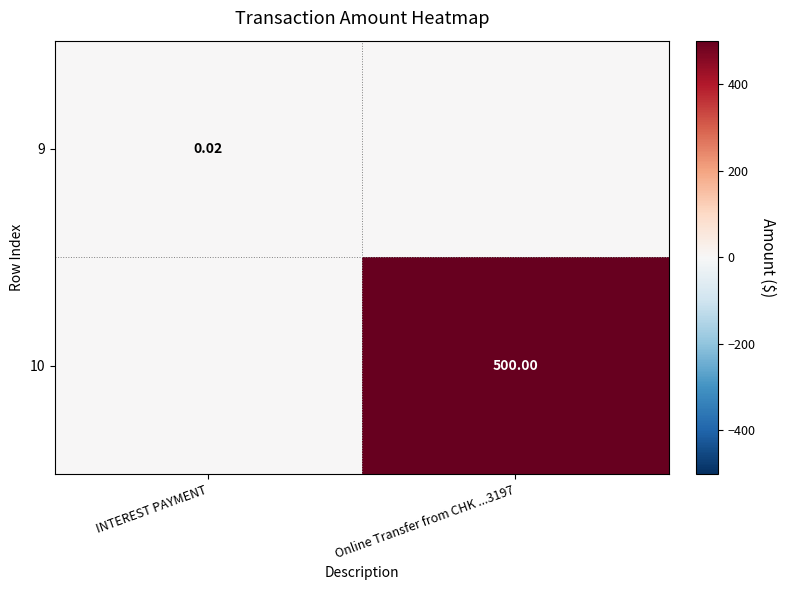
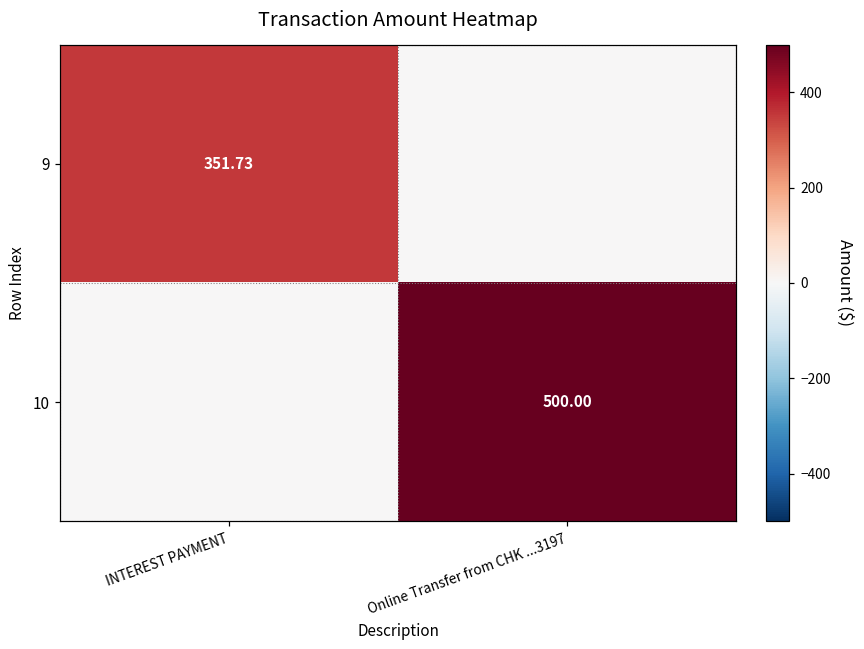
  {
    "9": {
-     "INTEREST PAYMENT": 0.02
+     "INTEREST PAYMENT": 351.73
    },
    "10": {
      "Online Transfer from CHK ...3197": 500.00
    }
  }
